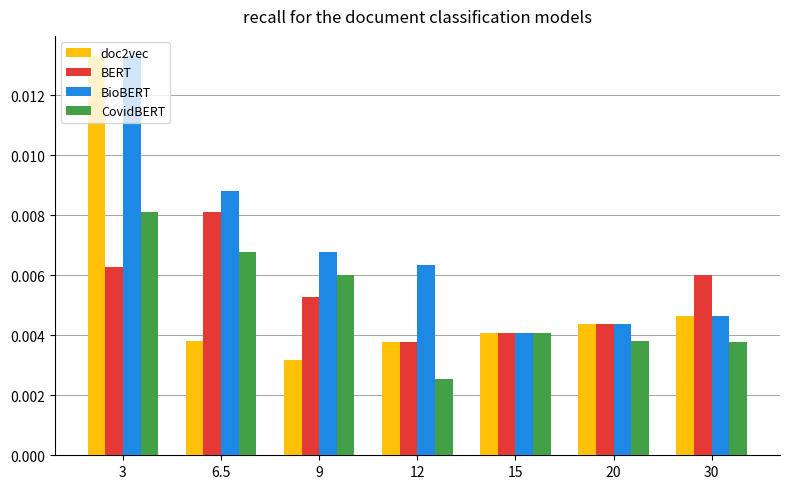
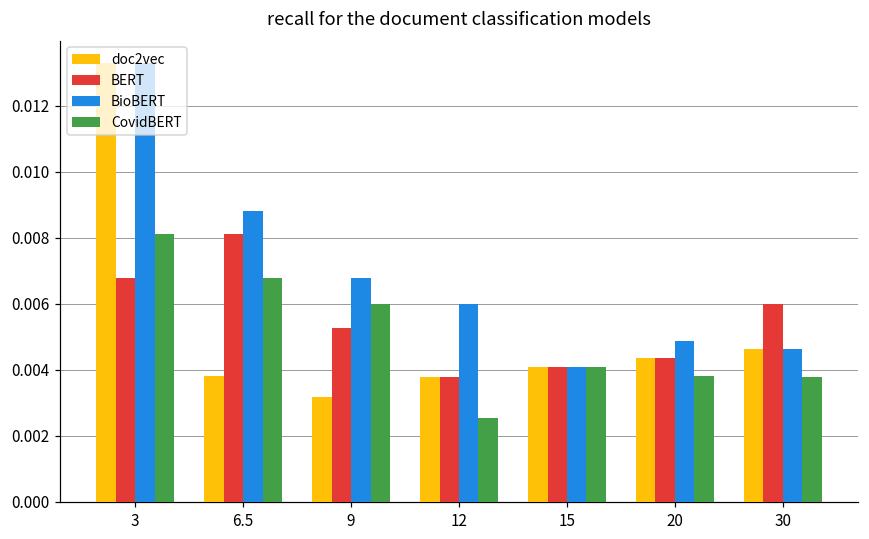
  {
    "doc2vec": {
      "6.5": 0.0038,
      "9": 0.0032,
      "12": 0.0038,
      "15": 0.0041,
      "20": 0.0044,
      "30": 0.0046
    },
    "BERT": {
-     "3": 0.0063,
+     "3": 0.0068,
      "6.5": 0.0081,
      "9": 0.0053,
      "12": 0.0038,
      "15": 0.0041,
      "20": 0.0044,
      "30": 0.0060
    },
    "BioBERT": {
      "6.5": 0.0088,
      "9": 0.0068,
-     "12": 0.0063,
+     "12": 0.0060,
      "15": 0.0041,
-     "20": 0.0044,
+     "20": 0.0049,
      "30": 0.0046
    },
    "CovidBERT": {
      "3": 0.0081,
      "6.5": 0.0068,
      "9": 0.0060,
      "12": 0.0025,
      "15": 0.0041,
      "20": 0.0038,
      "30": 0.0038
    }
  }
